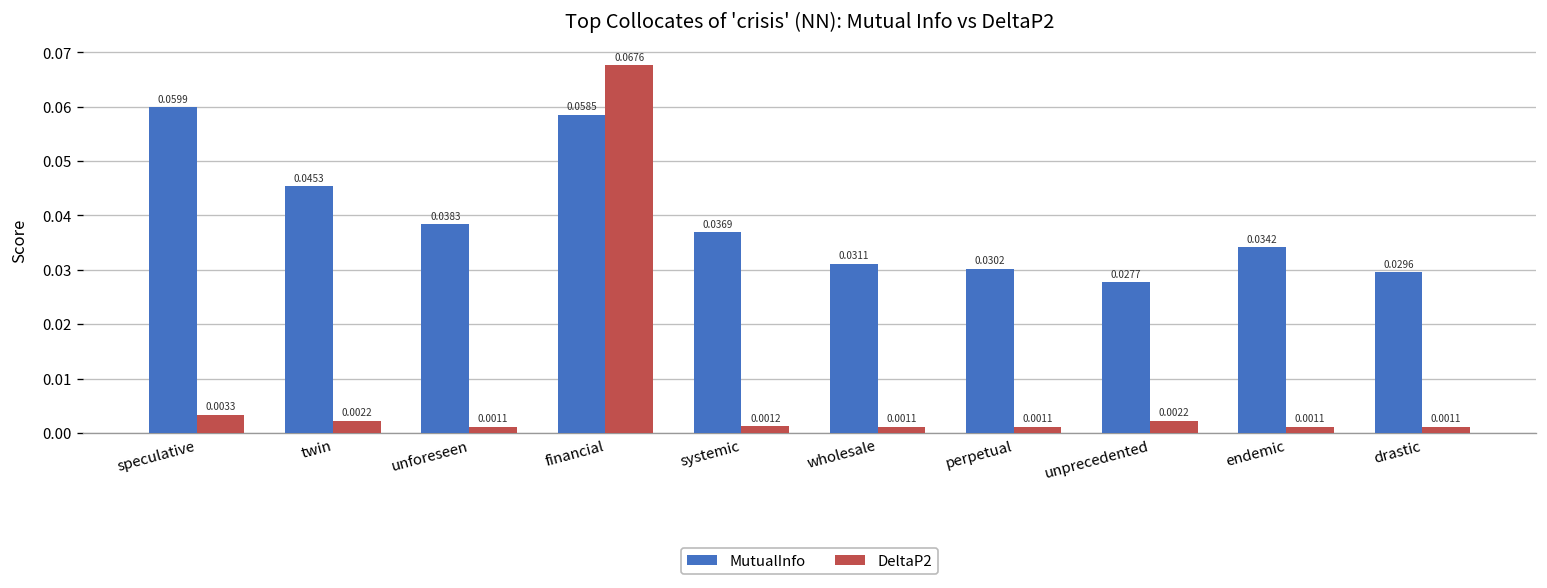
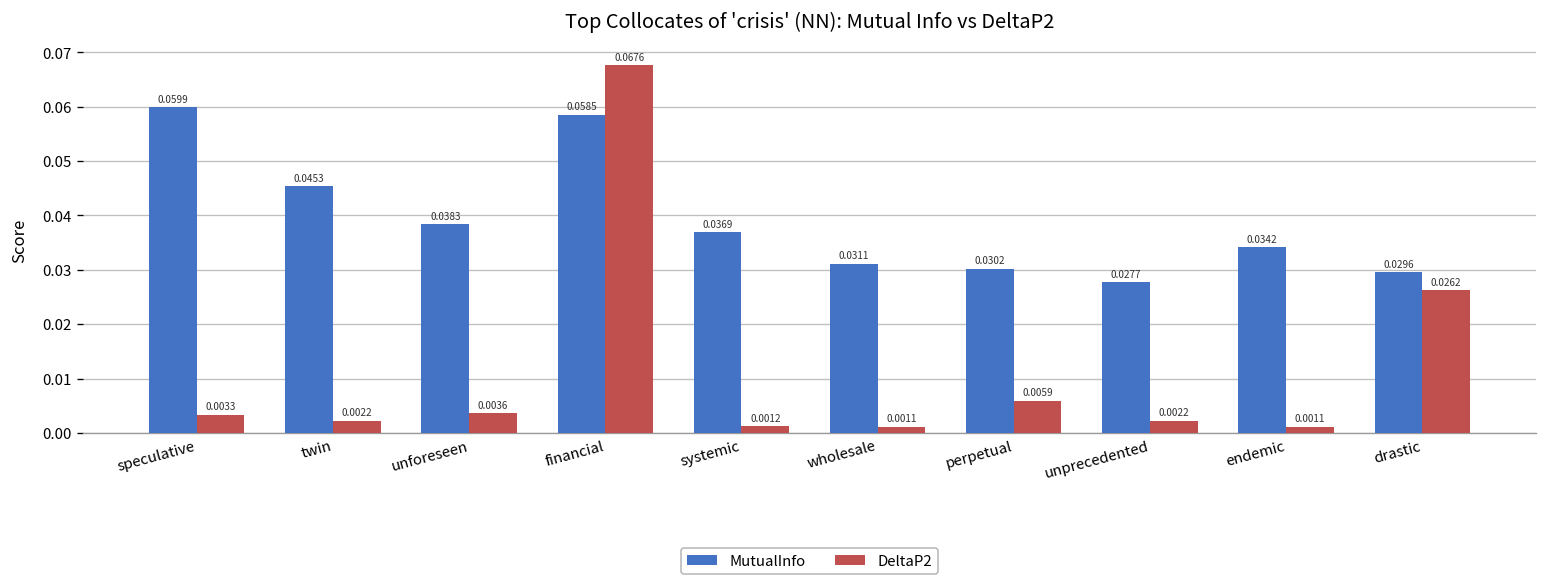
  {
    "MutualInfo": {
      "speculative": 0.0599,
      "twin": 0.0453,
      "unforeseen": 0.0383,
      "financial": 0.0585,
      "systemic": 0.0369,
      "wholesale": 0.0311,
      "perpetual": 0.0302,
      "unprecedented": 0.0277,
      "endemic": 0.0342,
      "drastic": 0.0296
    },
    "DeltaP2": {
      "speculative": 0.0033,
      "twin": 0.0022,
-     "unforeseen": 0.0011,
+     "unforeseen": 0.0036,
      "financial": 0.0676,
      "systemic": 0.0012,
      "wholesale": 0.0011,
-     "perpetual": 0.0011,
+     "perpetual": 0.0059,
      "unprecedented": 0.0022,
      "endemic": 0.0011,
-     "drastic": 0.0011
+     "drastic": 0.0262
    }
  }
